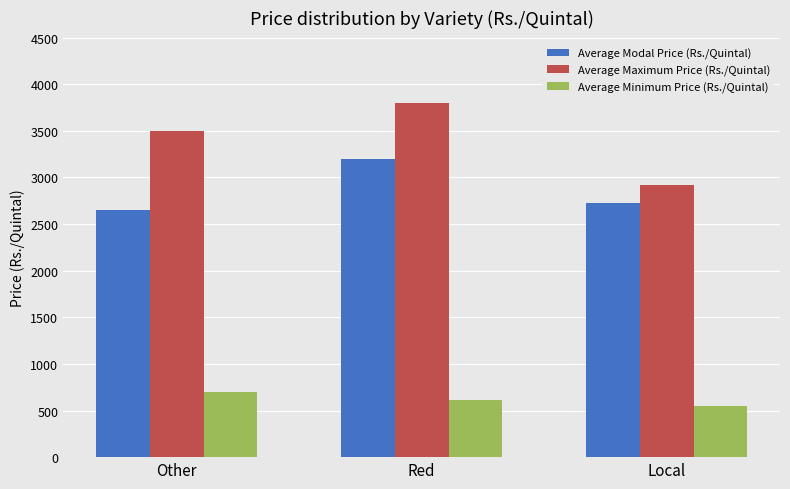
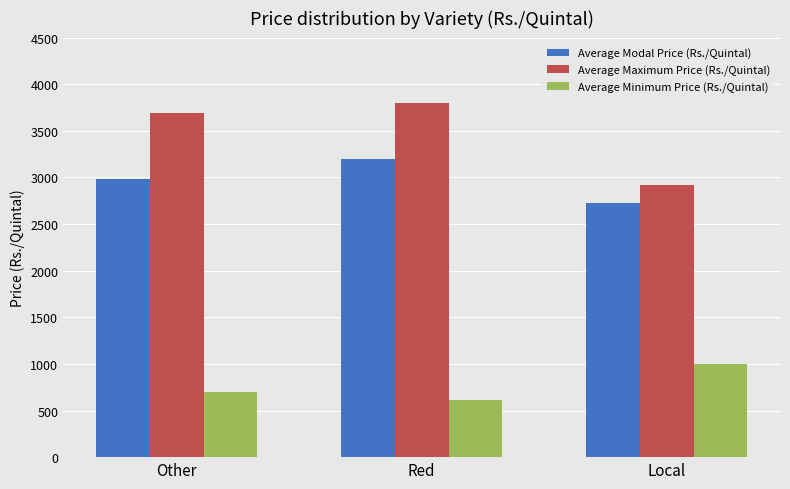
  {
    "Average Modal Price (Rs./Quintal)": {
-     "Other": 2700,
+     "Other": 3000,
      "Red": 3200,
      "Local": 2700
    },
    "Average Maximum Price (Rs./Quintal)": {
-     "Other": 3500,
+     "Other": 3700,
      "Red": 3800,
      "Local": 2900
    },
    "Average Minimum Price (Rs./Quintal)": {
      "Other": 700,
      "Red": 600,
-     "Local": 500
+     "Local": 1000
    }
  }
